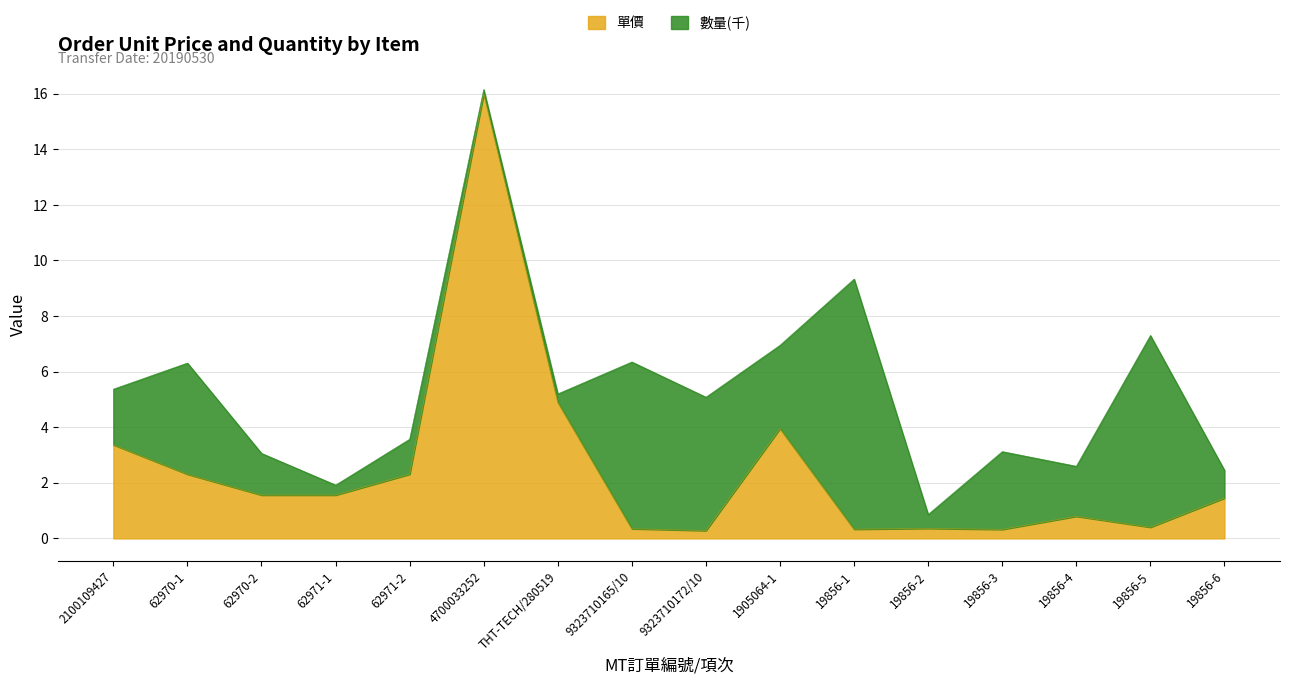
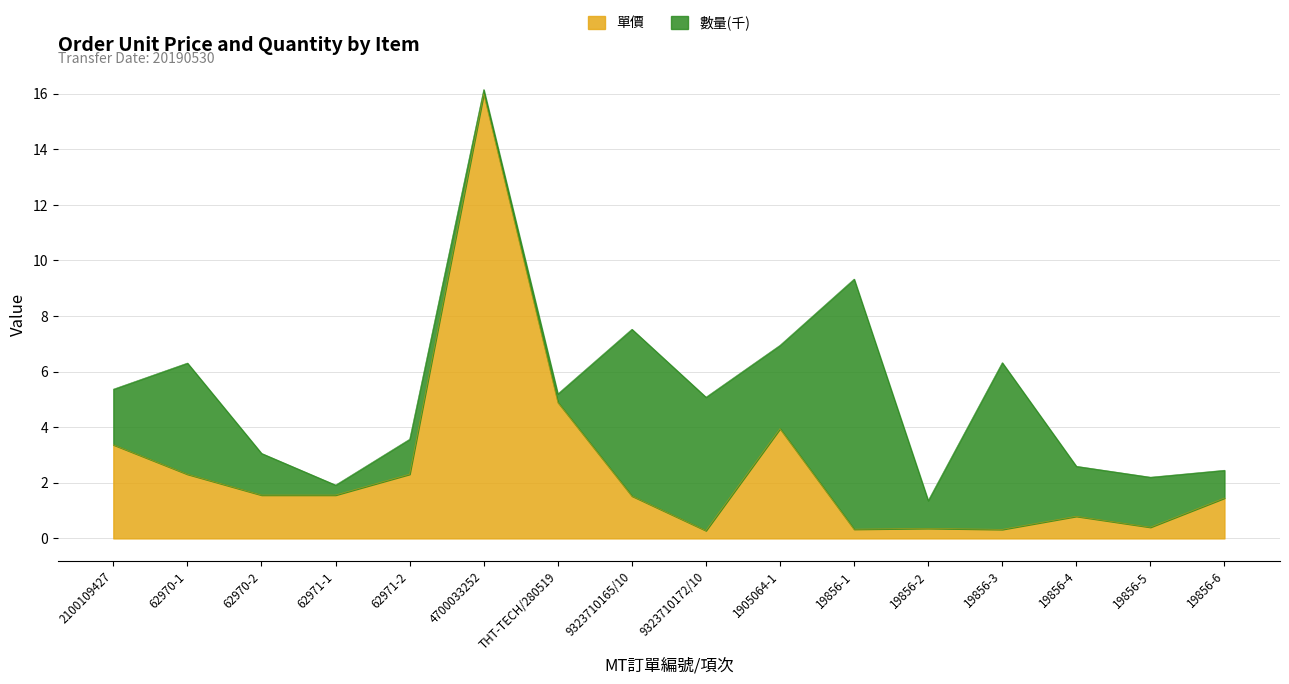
  {
    "單價": {
      "2100109427": 3.4,
      "62970-1": 2.3,
      "62970-2": 1.6,
      "62971-1": 1.6,
      "62971-2": 2.3,
      "4700033252": 16.0,
      "THT-TECH/280519": 4.9,
-     "9323710165/10": 0.3,
+     "9323710165/10": 1.5,
      "9323710172/10": 0.3,
      "1905064-1": 4.0,
      "19856-1": 0.3,
      "19856-2": 0.4,
      "19856-3": 0.3,
      "19856-4": 0.8,
      "19856-5": 0.4,
      "19856-6": 1.5
    },
    "數量(千)": {
      "2100109427": 2.0,
      "62970-1": 4.0,
      "62970-2": 1.5,
      "62971-1": 0.4,
      "62971-2": 1.3,
      "4700033252": 0.1,
      "THT-TECH/280519": 0.3,
      "9323710165/10": 6.0,
      "9323710172/10": 4.8,
      "1905064-1": 3.0,
      "19856-1": 9.0,
-     "19856-2": 0.5,
-     "19856-3": 2.8,
+     "19856-2": 1.0,
+     "19856-3": 6.0,
      "19856-4": 1.8,
-     "19856-5": 6.9,
+     "19856-5": 1.8,
      "19856-6": 1.0
    }
  }
